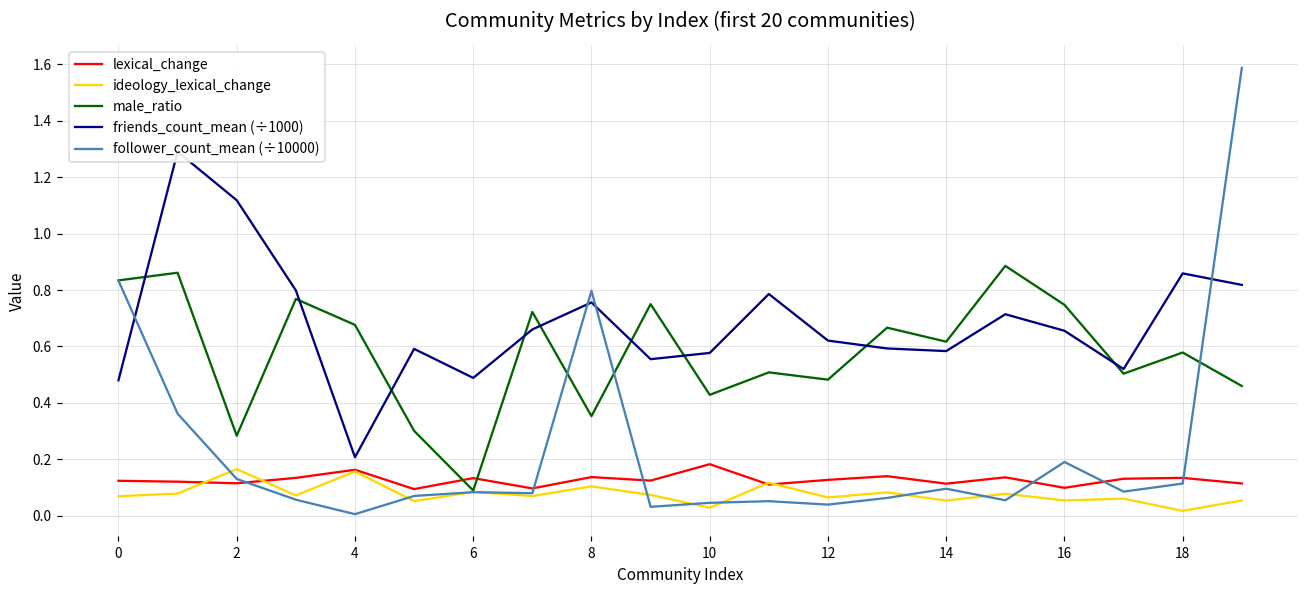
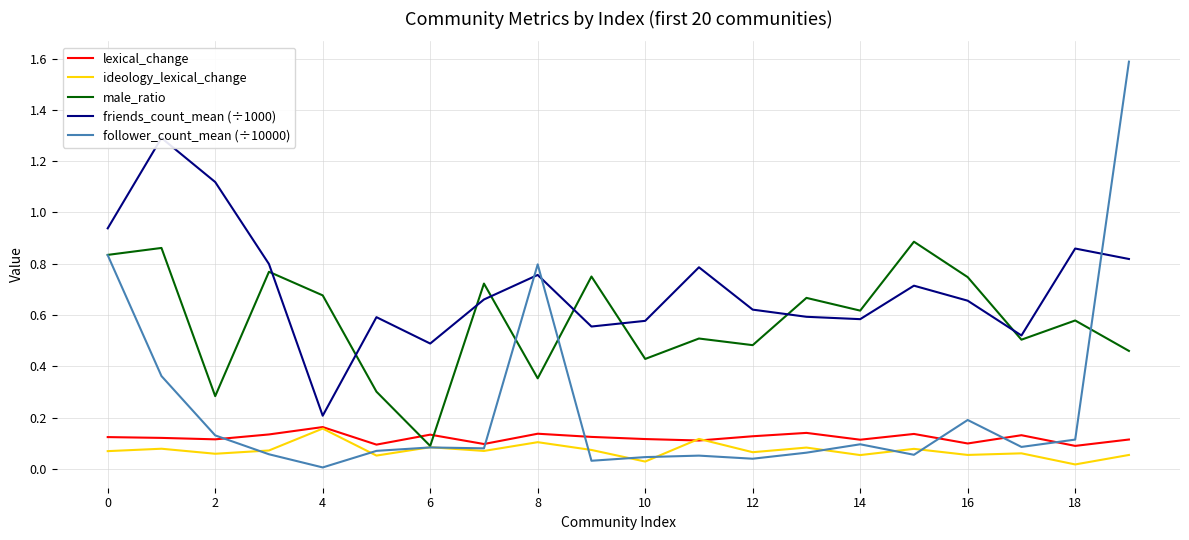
  {
    "lexical_change": {
      "0": 0.12,
      "2": 0.12,
      "6": 0.13,
      "8": 0.14,
-     "10": 0.18,
+     "10": 0.12,
      "12": 0.13,
      "14": 0.11,
      "16": 0.10,
-     "18": 0.13
+     "18": 0.09
    },
    "ideology_lexical_change": {
      "0": 0.07,
-     "2": 0.17,
+     "2": 0.06,
      "8": 0.10,
      "10": 0.03,
      "12": 0.06,
      "14": 0.05,
      "16": 0.05,
      "18": 0.02
    },
    "male_ratio": {
      "2": 0.28,
      "4": 0.68,
      "8": 0.35,
      "10": 0.43,
      "12": 0.48,
      "14": 0.62,
      "16": 0.75,
      "18": 0.58
    },
    "friends_count_mean (÷1000)": {
-     "0": 0.48,
+     "0": 0.94,
      "2": 1.12,
      "4": 0.21,
      "6": 0.49,
      "8": 0.76,
      "10": 0.58,
      "12": 0.62,
      "14": 0.58,
      "16": 0.66,
      "18": 0.86
    },
    "follower_count_mean (÷10000)": {
      "2": 0.13,
      "4": 0.01,
      "8": 0.80,
      "10": 0.05,
      "12": 0.04,
      "14": 0.10,
      "16": 0.19,
      "18": 0.11
    }
  }
